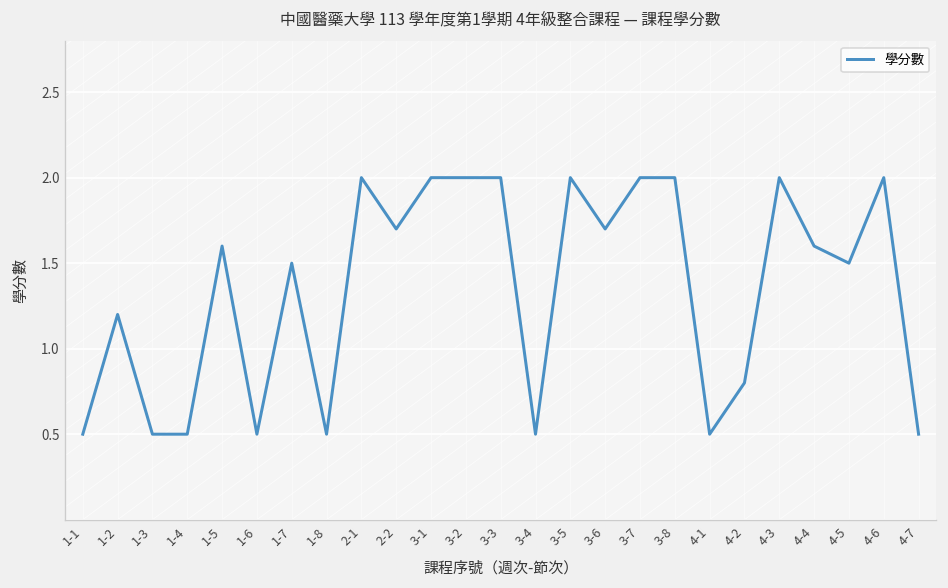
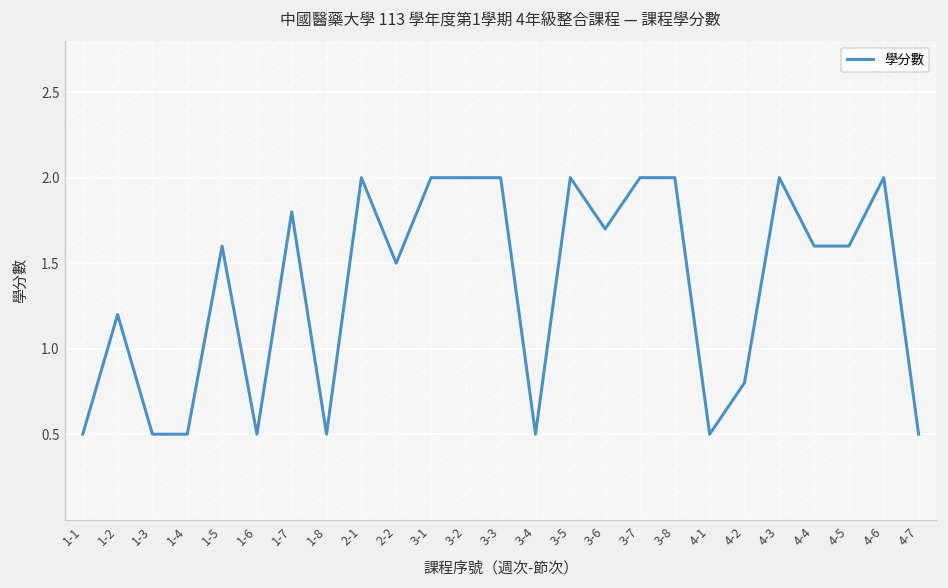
  {
    "1-1": 0.5,
    "1-2": 1.2,
    "1-3": 0.5,
    "1-4": 0.5,
    "1-5": 1.6,
    "1-6": 0.5,
-   "1-7": 1.5,
+   "1-7": 1.8,
    "1-8": 0.5,
    "2-1": 2.0,
-   "2-2": 1.7,
+   "2-2": 1.5,
    "3-1": 2.0,
    "3-2": 2.0,
    "3-3": 2.0,
    "3-4": 0.5,
    "3-5": 2.0,
    "3-6": 1.7,
    "3-7": 2.0,
    "3-8": 2.0,
    "4-1": 0.5,
    "4-2": 0.8,
    "4-3": 2.0,
    "4-4": 1.6,
-   "4-5": 1.5,
+   "4-5": 1.6,
    "4-6": 2.0,
    "4-7": 0.5
  }
